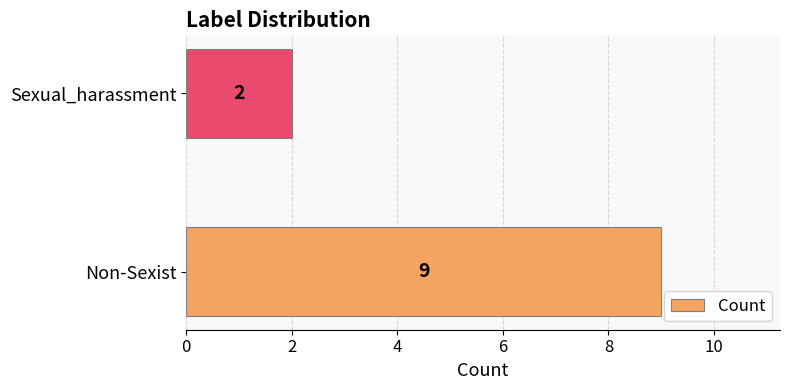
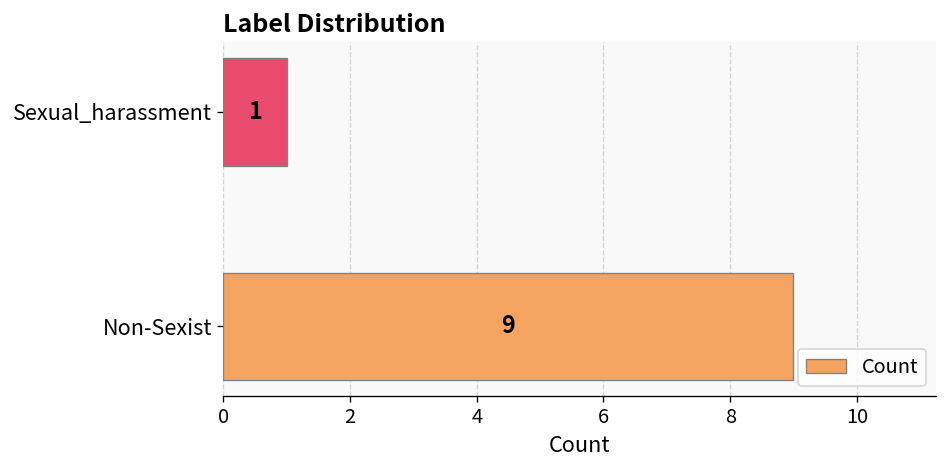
  {
-   "Sexual_harassment": 2,
+   "Sexual_harassment": 1,
    "Non-Sexist": 9
  }
